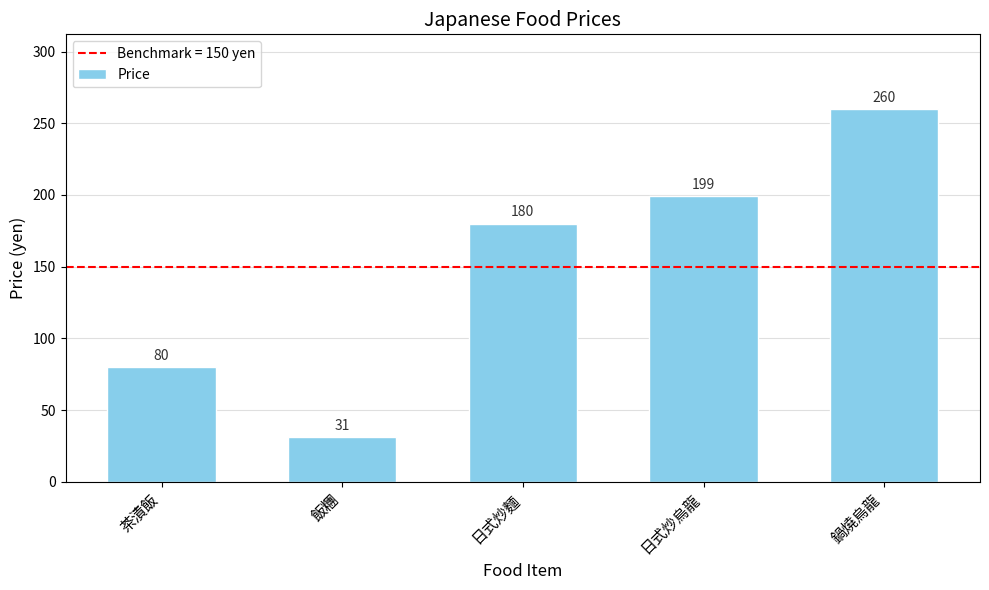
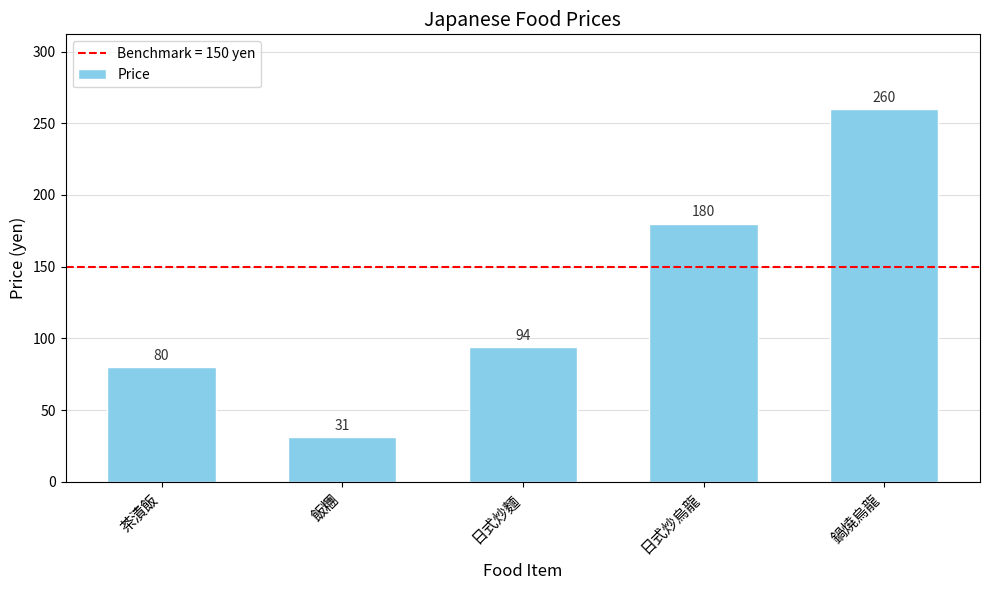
  {
    "茶漬飯": 80,
    "飯糰": 31,
-   "日式炒麵": 180,
-   "日式炒烏龍": 199,
+   "日式炒麵": 94,
+   "日式炒烏龍": 180,
    "鍋燒烏龍": 260
  }
